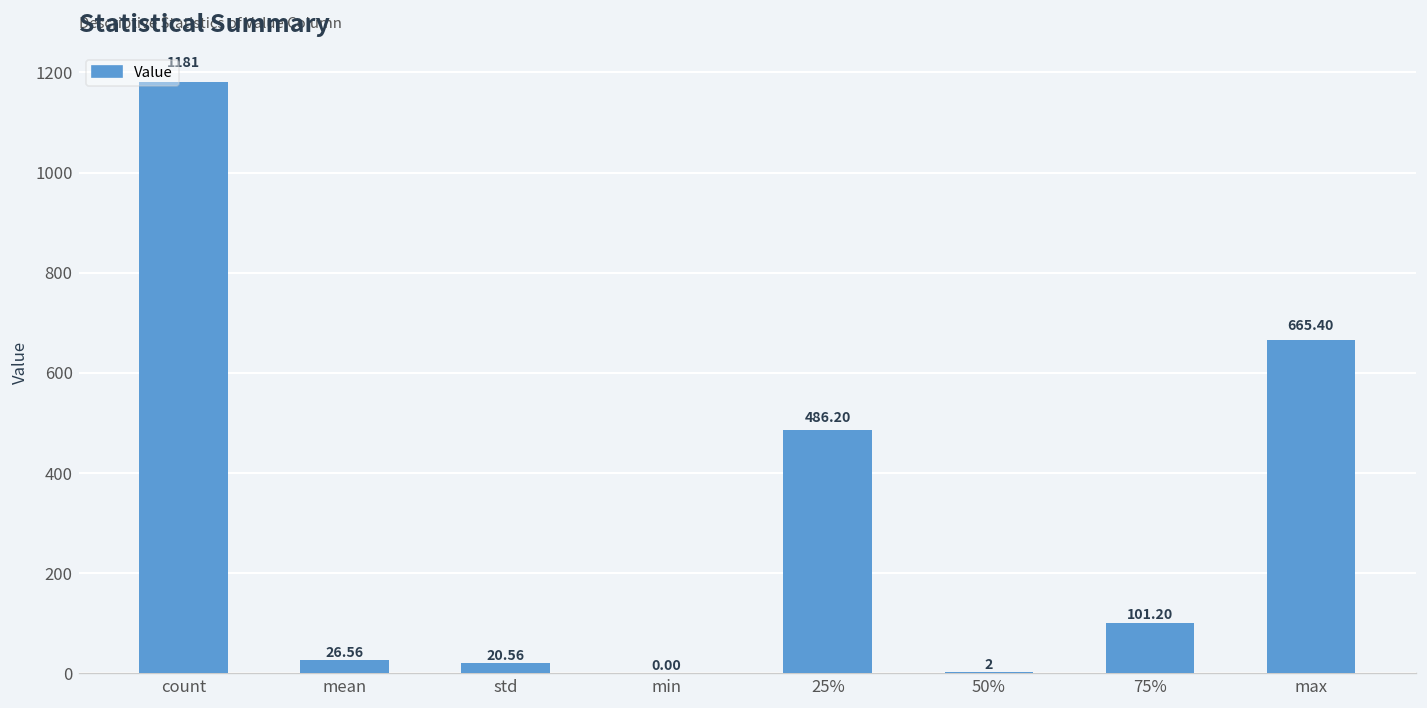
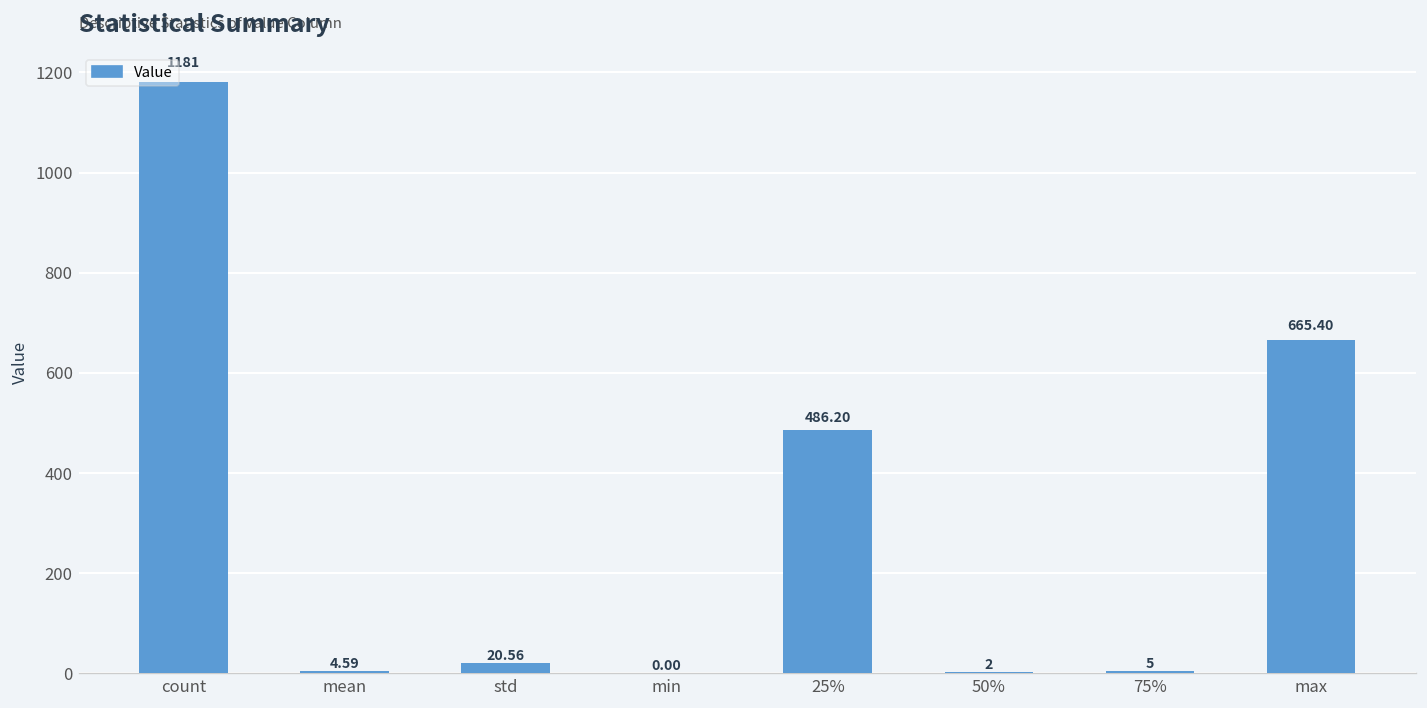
  {
-   "mean": 26.56,
+   "mean": 4.59,
    "std": 20.56,
    "min": 0.00,
    "25%": 486.20,
    "50%": 2,
-   "75%": 101.20,
+   "75%": 5,
    "max": 665.40
  }
